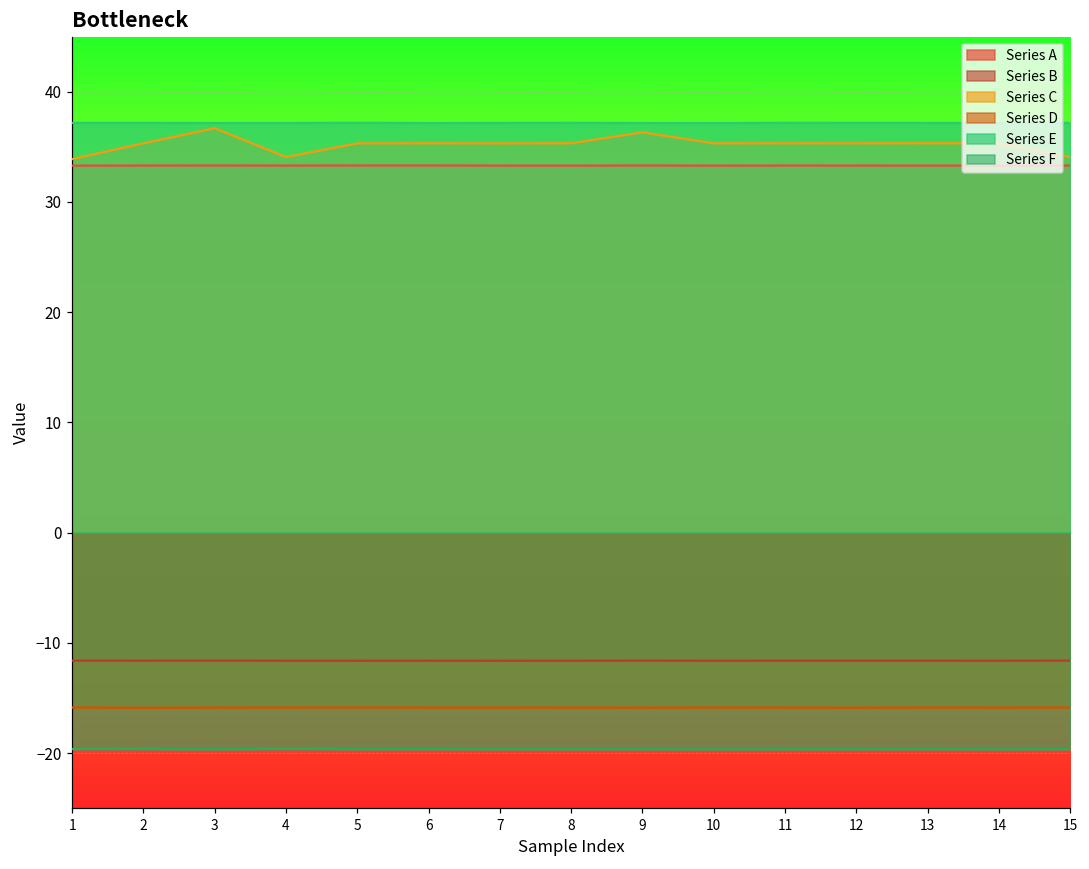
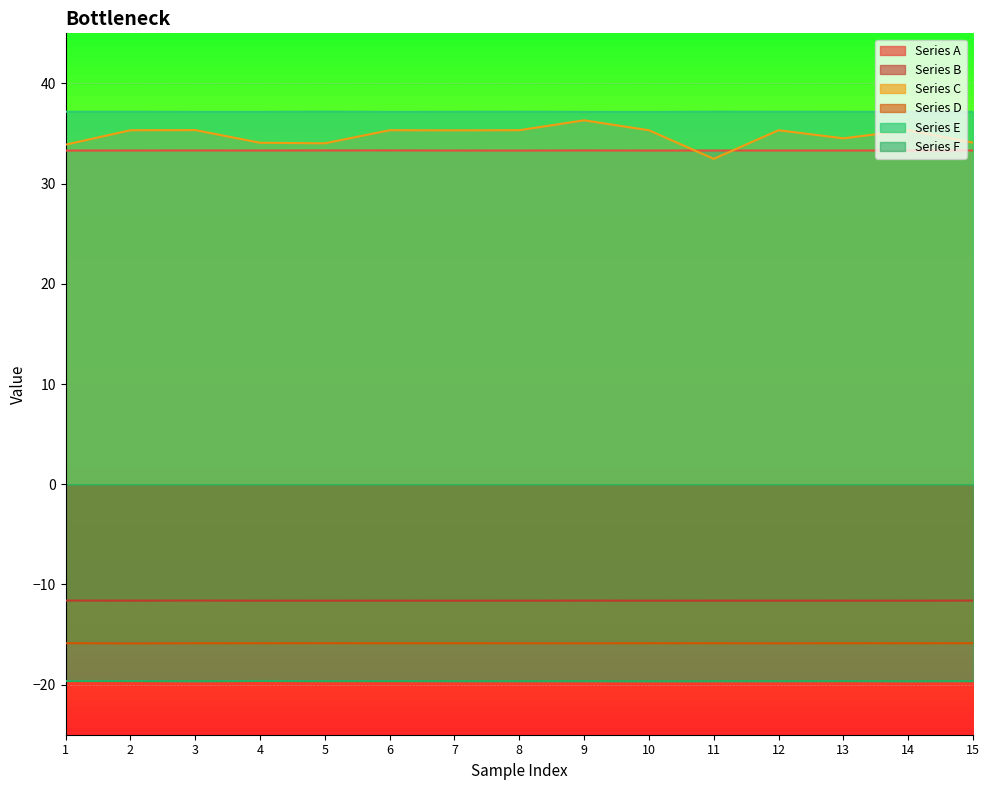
  {
    "Series C": {
      "1": 33.9,
      "2": 35.3,
-     "3": 36.7,
+     "3": 35.3,
      "4": 34.1,
-     "5": 35.3,
+     "5": 34.0,
      "6": 35.3,
      "7": 35.3,
      "8": 35.3,
      "9": 36.3,
      "10": 35.3,
-     "11": 35.3,
+     "11": 32.5,
      "12": 35.3,
-     "13": 35.3,
+     "13": 34.5,
      "15": 34.1
    }
  }
